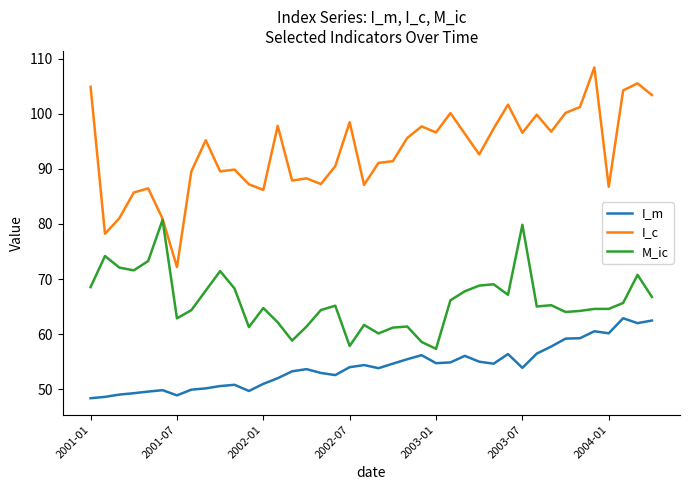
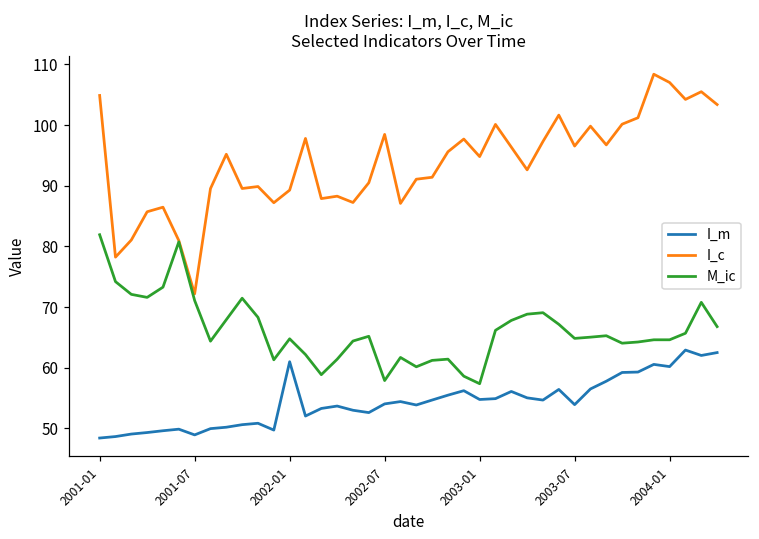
  {
    "I_m": {
      "2001-01": 48,
      "2001-07": 49,
-     "2002-01": 51,
+     "2002-01": 61,
      "2002-07": 54,
      "2003-01": 55,
      "2003-07": 54,
      "2004-01": 60
    },
    "I_c": {
      "2001-01": 105,
      "2001-07": 72,
-     "2002-01": 86,
+     "2002-01": 89,
      "2002-07": 98,
-     "2003-01": 97,
+     "2003-01": 95,
      "2003-07": 97,
-     "2004-01": 87
+     "2004-01": 107
    },
    "M_ic": {
-     "2001-01": 69,
-     "2001-07": 63,
+     "2001-01": 82,
+     "2001-07": 71,
      "2002-01": 65,
      "2002-07": 58,
      "2003-01": 57,
-     "2003-07": 80,
+     "2003-07": 65,
      "2004-01": 65
    }
  }
